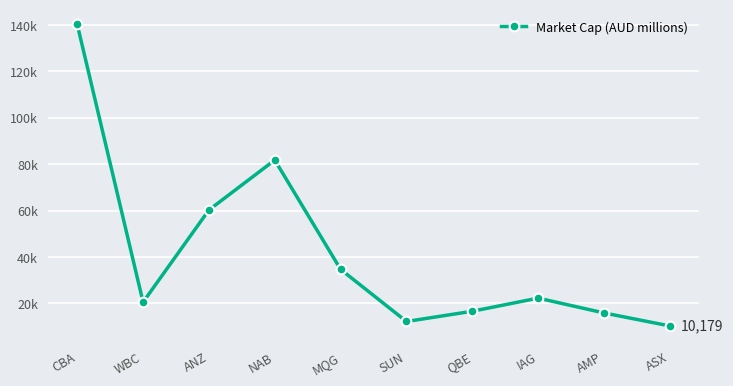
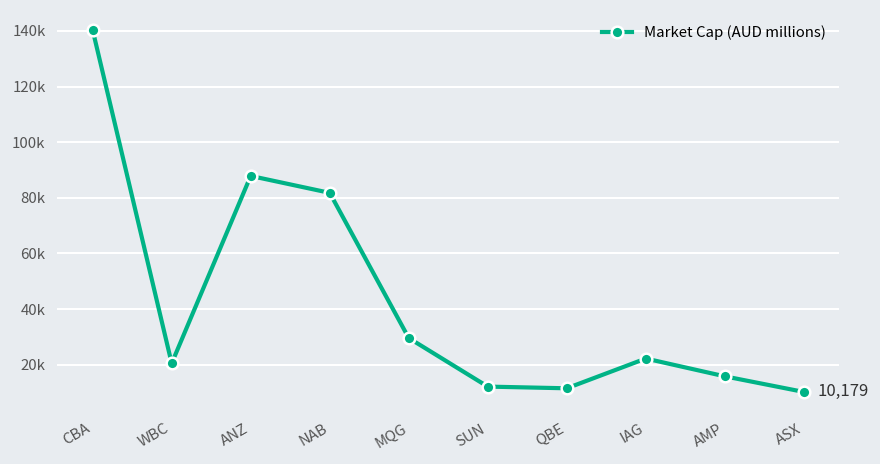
  {
    "CBA": 140000,
    "WBC": 20000,
-   "ANZ": 60000,
+   "ANZ": 88000,
    "NAB": 82000,
-   "MQG": 35000,
+   "MQG": 30000,
    "SUN": 12000,
-   "QBE": 17000,
+   "QBE": 11000,
    "IAG": 22000,
    "AMP": 16000
  }
